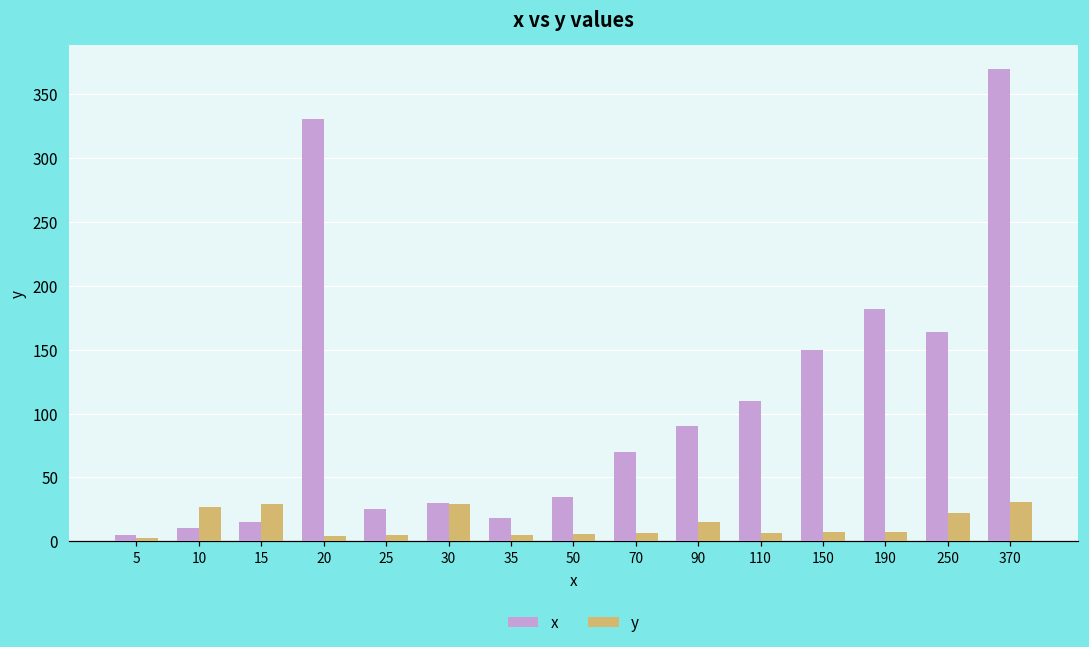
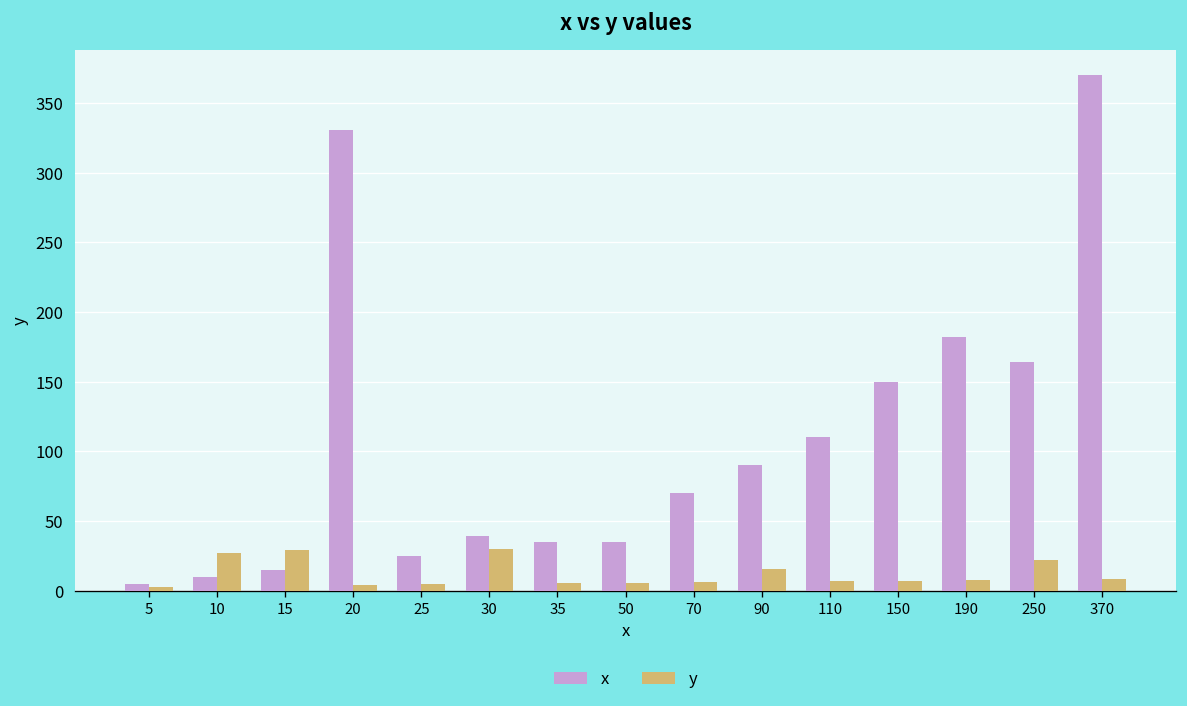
  {
    "x": {
      "5": 5,
      "10": 10,
      "15": 15,
      "20": 331,
      "25": 25,
-     "30": 30,
-     "35": 18,
+     "30": 39,
+     "35": 35,
      "50": 35,
      "70": 70,
      "90": 90,
      "110": 110,
      "150": 150,
      "190": 182,
      "250": 164,
      "370": 370
    },
    "y": {
      "5": 2,
      "10": 27,
      "15": 29,
      "20": 4,
      "25": 5,
      "30": 30,
      "35": 5,
      "50": 6,
      "70": 6,
      "90": 15,
      "110": 7,
      "150": 7,
      "190": 8,
      "250": 22,
-     "370": 31
+     "370": 9
    }
  }
